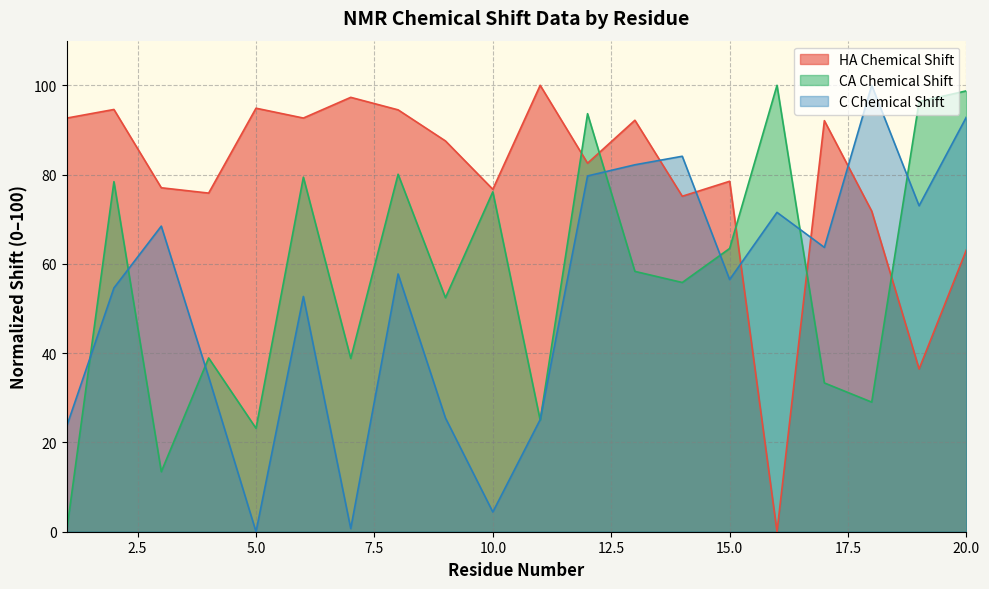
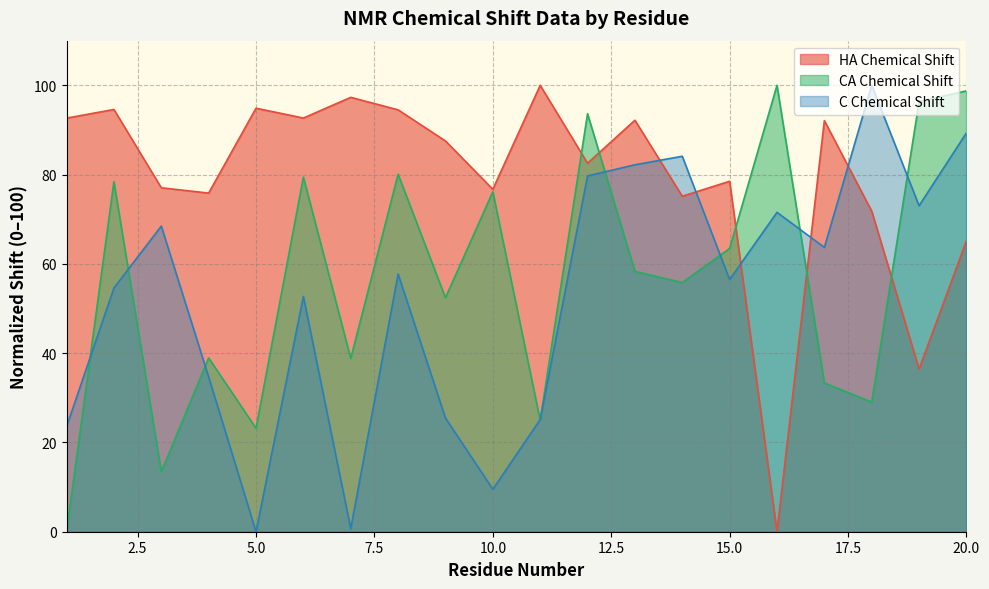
  {
    "HA Chemical Shift": {
      "5.0": 95,
      "15.0": 79,
-     "20.0": 63
+     "20.0": 65
    },
    "CA Chemical Shift": {
      "5.0": 23,
      "15.0": 63,
      "20.0": 99
    },
    "C Chemical Shift": {
      "5.0": 0,
-     "10.0": 4,
+     "10.0": 10,
      "15.0": 56,
-     "20.0": 93
+     "20.0": 89
    }
  }
